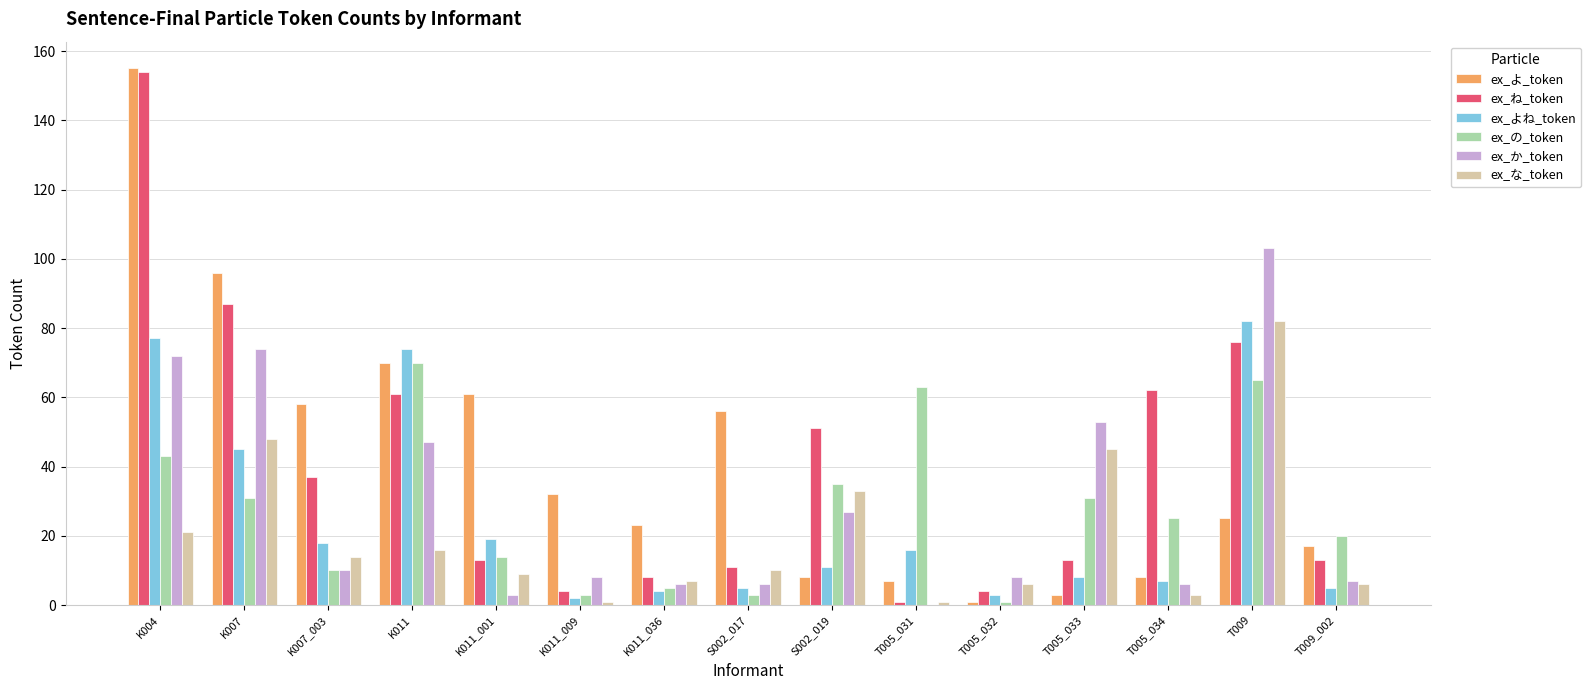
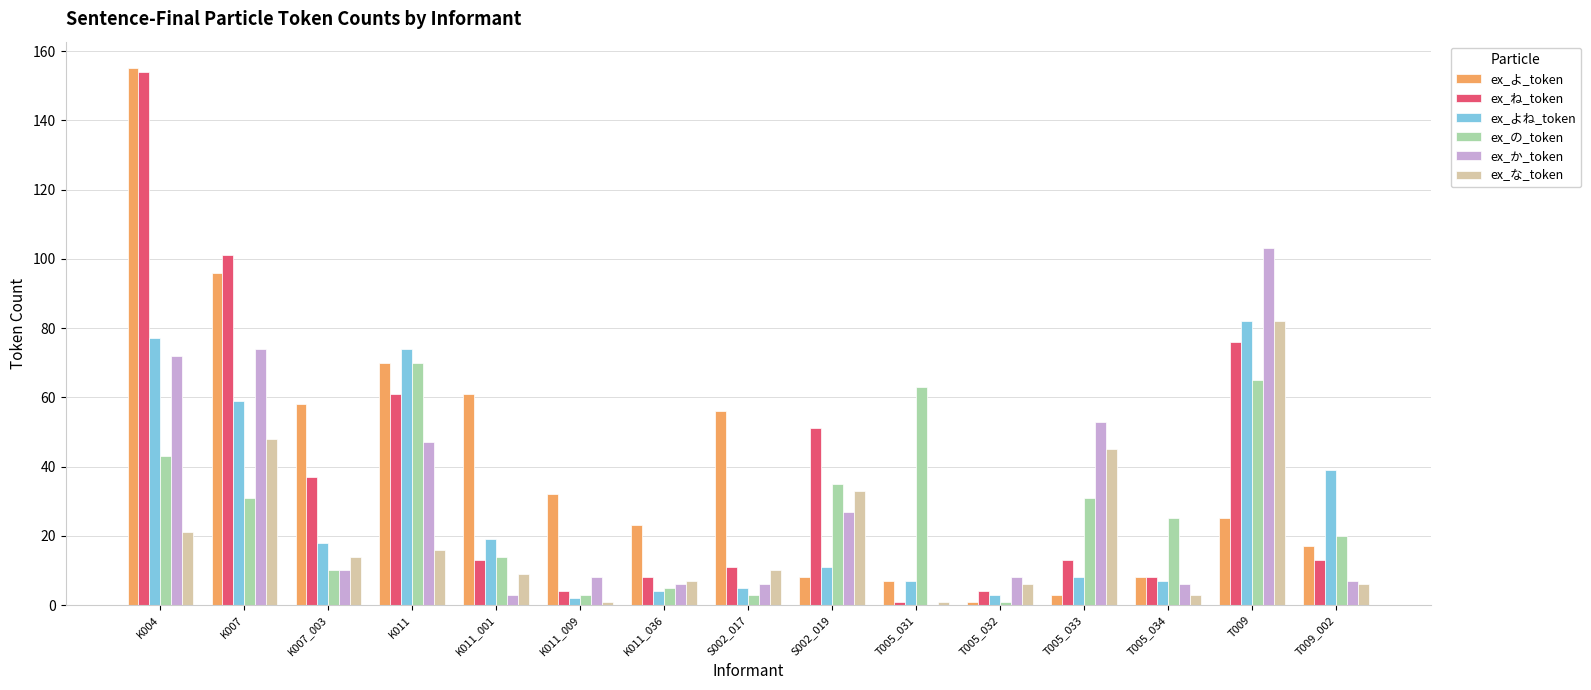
  {
    "ex_よ_token": {
      "K004": 155,
      "K007": 96,
      "K007_003": 58,
      "K011": 70,
      "K011_001": 61,
      "K011_009": 32,
      "K011_036": 23,
      "S002_017": 56,
      "S002_019": 8,
      "T005_031": 7,
      "T005_032": 1,
      "T005_033": 3,
      "T005_034": 8,
      "T009": 25,
      "T009_002": 17
    },
    "ex_ね_token": {
      "K004": 154,
-     "K007": 87,
+     "K007": 101,
      "K007_003": 37,
      "K011": 61,
      "K011_001": 13,
      "K011_009": 4,
      "K011_036": 8,
      "S002_017": 11,
      "S002_019": 51,
      "T005_031": 1,
      "T005_032": 4,
      "T005_033": 13,
-     "T005_034": 62,
+     "T005_034": 8,
      "T009": 76,
      "T009_002": 13
    },
    "ex_よね_token": {
      "K004": 77,
-     "K007": 45,
+     "K007": 59,
      "K007_003": 18,
      "K011": 74,
      "K011_001": 19,
      "K011_009": 2,
      "K011_036": 4,
      "S002_017": 5,
      "S002_019": 11,
-     "T005_031": 16,
+     "T005_031": 7,
      "T005_032": 3,
      "T005_033": 8,
      "T005_034": 7,
      "T009": 82,
-     "T009_002": 5
+     "T009_002": 39
    }
  }
